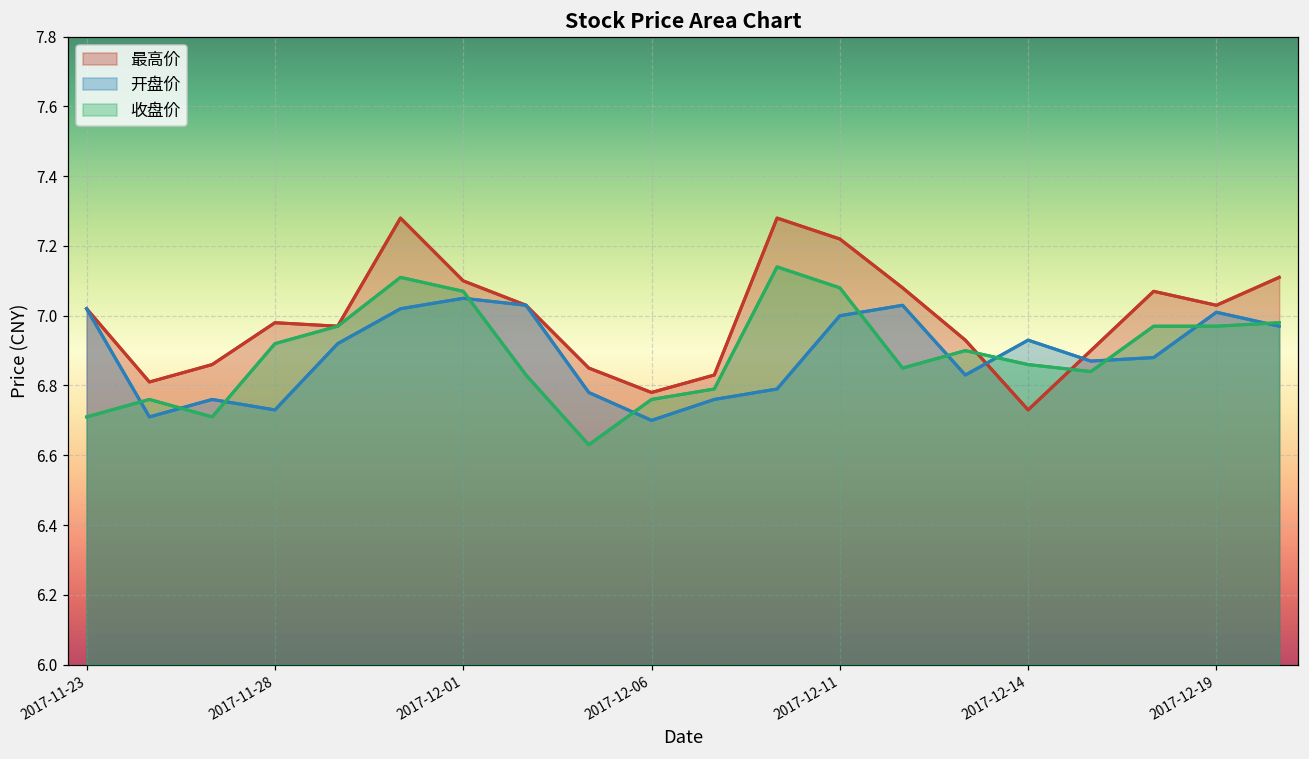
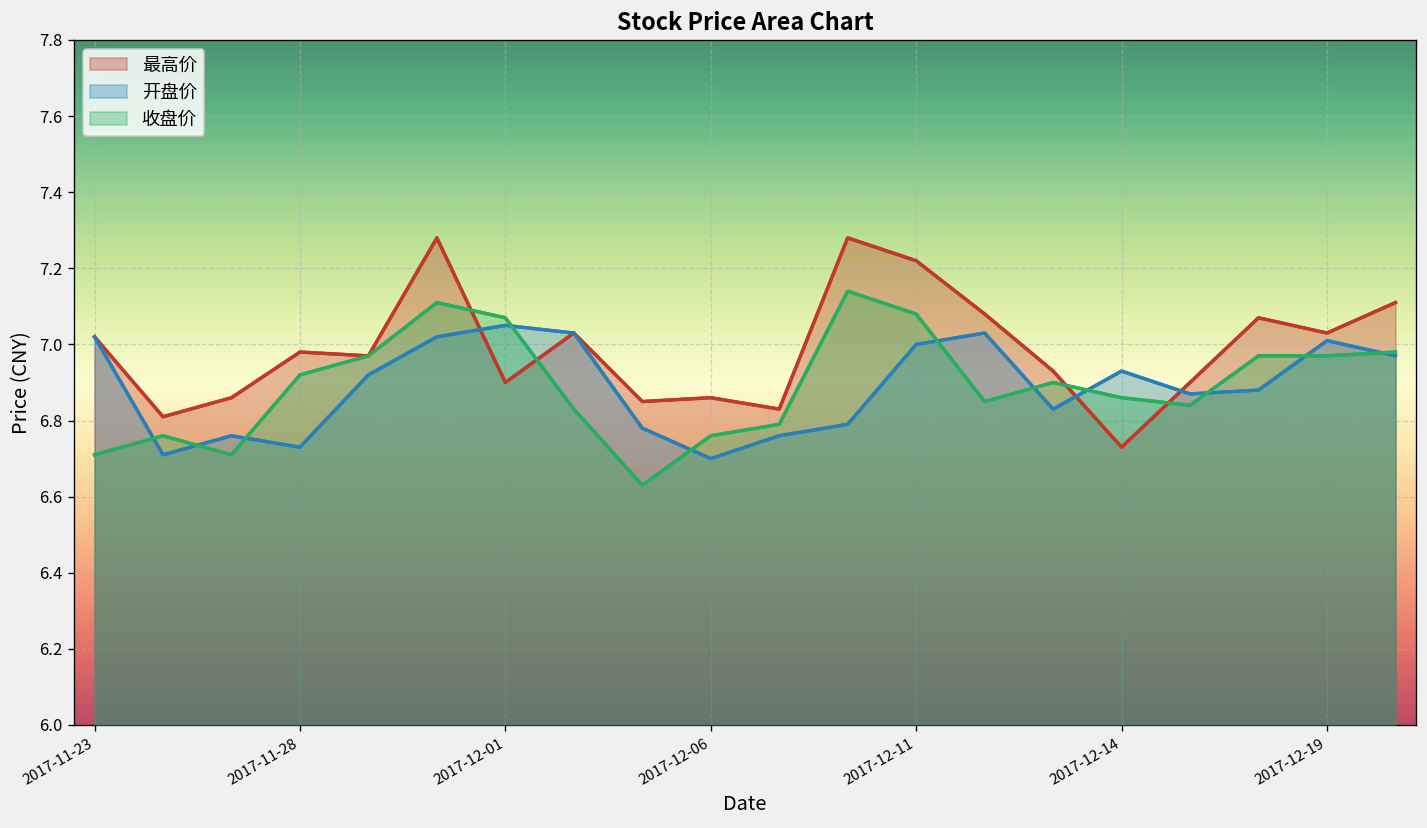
  {
    "最高价": {
      "2017-11-28": 6.98,
-     "2017-12-01": 7.1,
-     "2017-12-06": 6.78,
+     "2017-12-01": 6.9,
+     "2017-12-06": 6.86,
      "2017-12-11": 7.22,
      "2017-12-14": 6.73,
      "2017-12-19": 7.03
    }
  }
